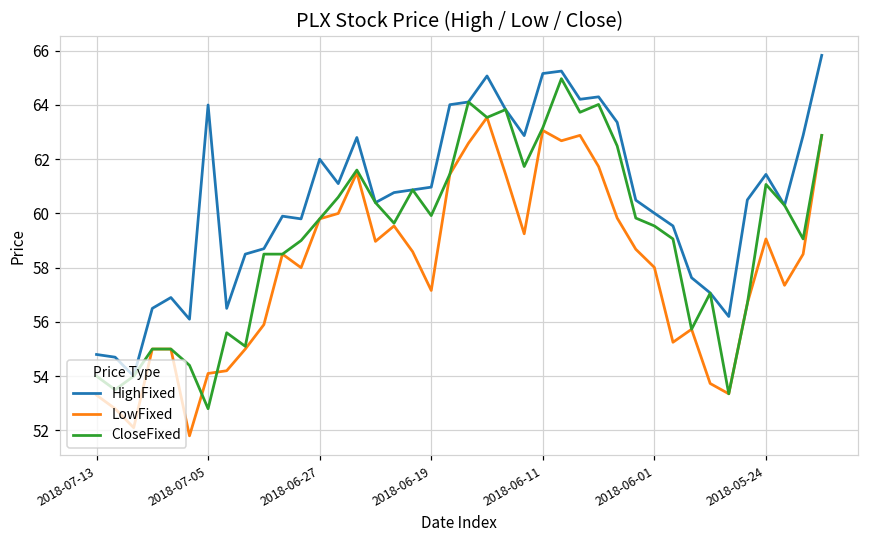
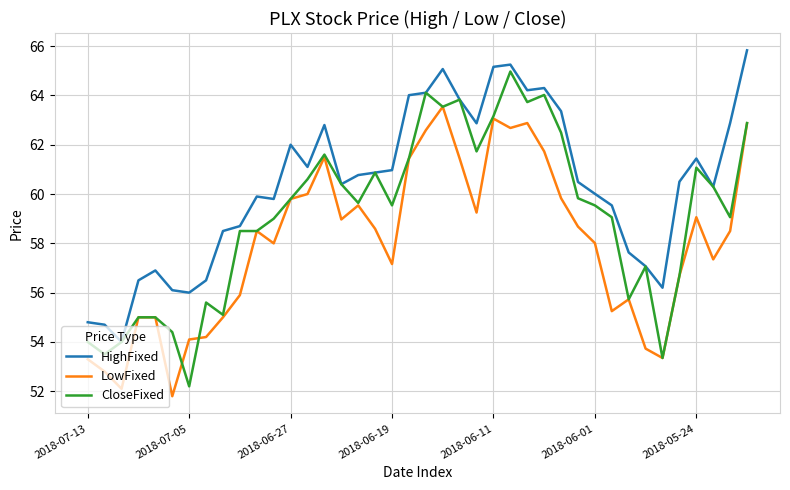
  {
    "HighFixed": {
      "2018-07-13": 54.8,
-     "2018-07-05": 64,
+     "2018-07-05": 56,
      "2018-06-27": 62,
      "2018-06-19": 61,
      "2018-06-11": 65.2,
      "2018-06-01": 60,
      "2018-05-24": 61.4
    },
    "LowFixed": {
      "2018-07-05": 54.1,
      "2018-06-19": 57.2,
      "2018-06-01": 58.0,
      "2018-05-24": 59.1
    },
    "CloseFixed": {
-     "2018-07-05": 52.8,
-     "2018-06-19": 59.9,
+     "2018-07-05": 52.2,
+     "2018-06-19": 59.5,
      "2018-06-01": 59.5,
      "2018-05-24": 61.1
    }
  }
